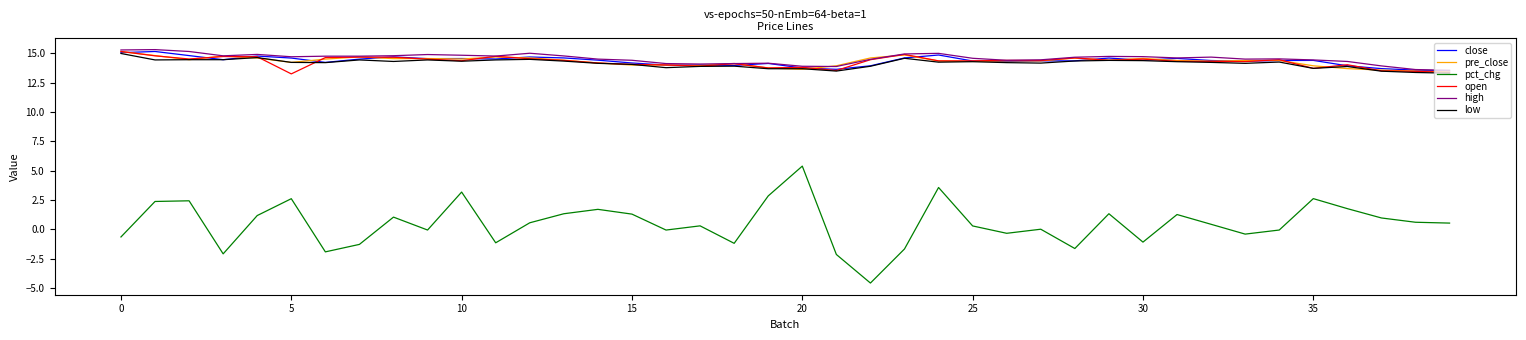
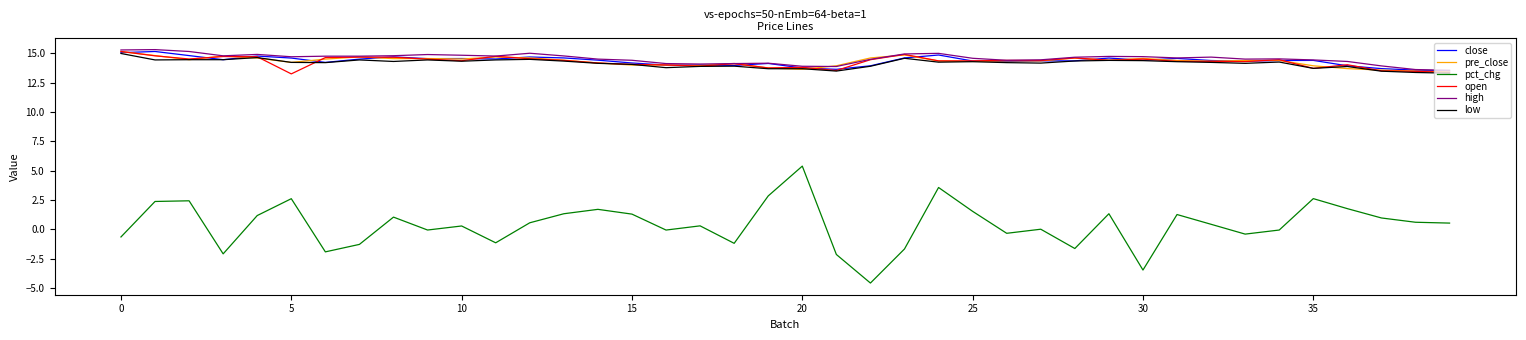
  {
    "pre_close": {
      "35": 13.9
    },
    "pct_chg": {
      "0": -0.7,
      "5": 2.6,
-     "10": 3.2,
+     "10": 0.3,
      "15": 1.3,
      "20": 5.4,
-     "25": 0.3,
-     "30": -1.1,
+     "25": 1.5,
+     "30": -3.5,
      "35": 2.6
    },
    "open": {
      "5": 13.2
    },
    "high": {
      "10": 14.8,
      "15": 14.4,
      "25": 14.6
    }
  }
